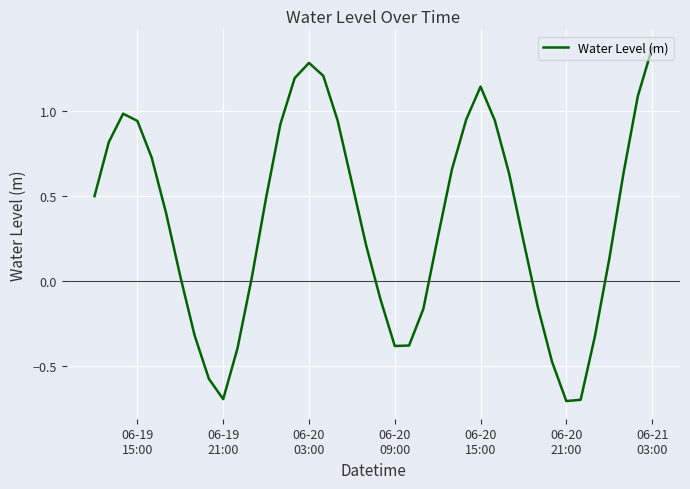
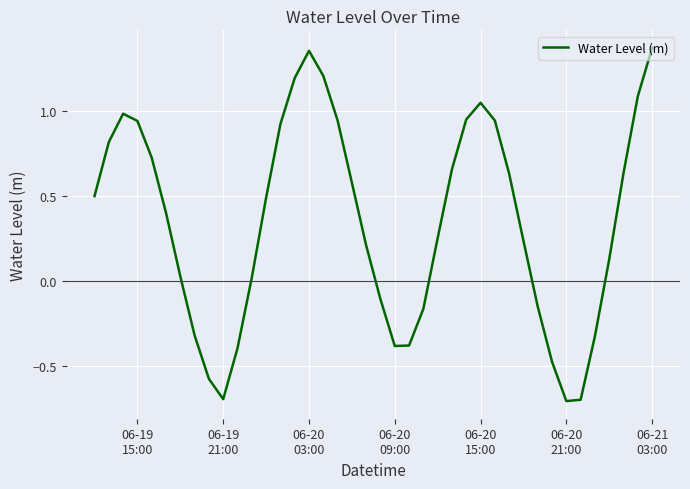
  {
    "06-19 15:00": 0.94,
    "06-19 21:00": -0.70,
-   "06-20 03:00": 1.29,
+   "06-20 03:00": 1.36,
    "06-20 09:00": -0.38,
-   "06-20 15:00": 1.15,
+   "06-20 15:00": 1.05,
    "06-20 21:00": -0.71
  }
